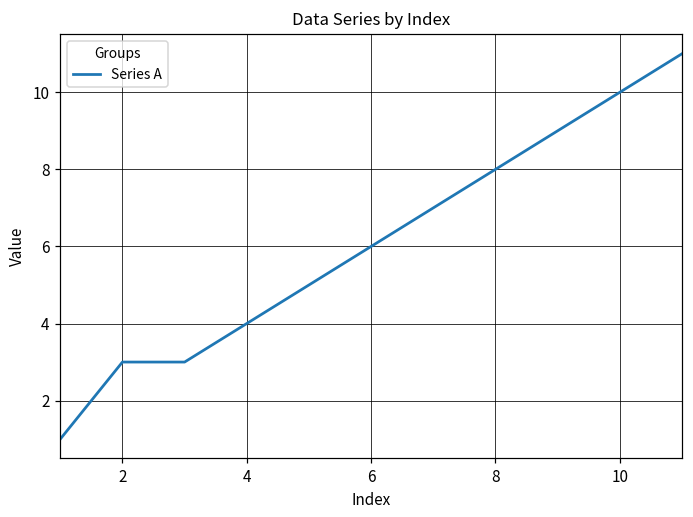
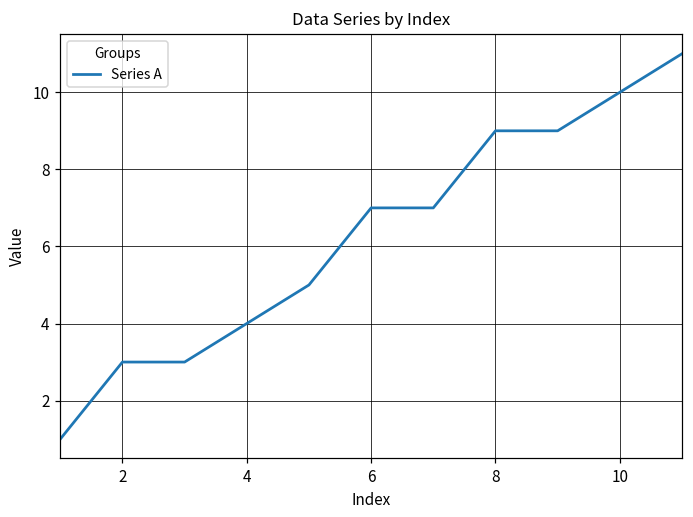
  {
    "2": 3,
    "4": 4,
-   "6": 6,
-   "8": 8,
+   "6": 7,
+   "8": 9,
    "10": 10
  }
